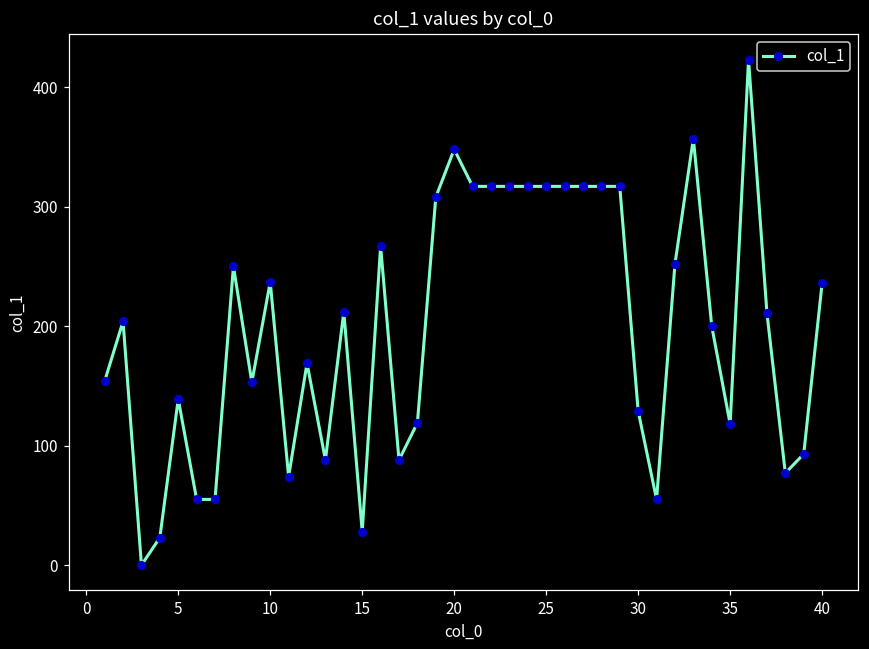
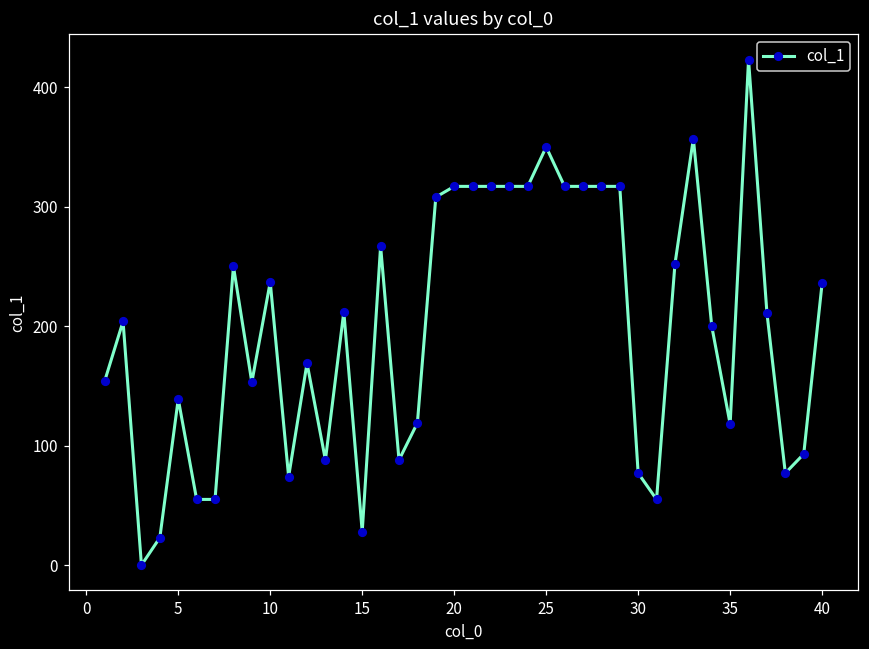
  {
    "5": 139,
    "10": 237,
    "15": 28,
-   "20": 348,
-   "25": 317,
-   "30": 129,
+   "20": 317,
+   "25": 350,
+   "30": 77,
    "35": 118,
    "40": 236
  }
